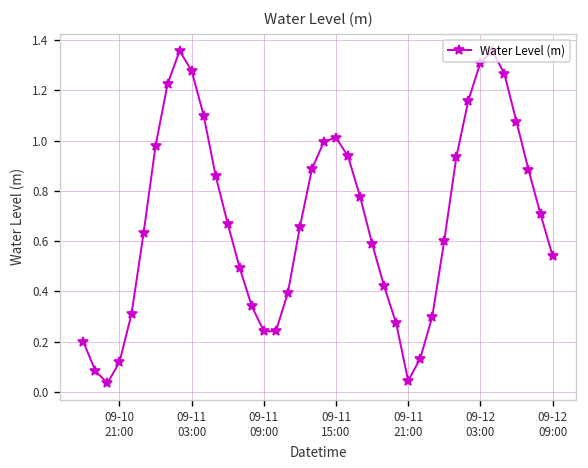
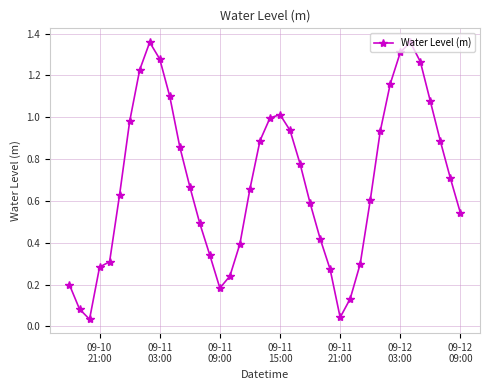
  {
-   "09-10 21:00": 0.12,
+   "09-10 21:00": 0.28,
    "09-11 03:00": 1.28,
-   "09-11 09:00": 0.24,
+   "09-11 09:00": 0.18,
    "09-11 15:00": 1.01,
    "09-11 21:00": 0.04,
    "09-12 03:00": 1.31,
    "09-12 09:00": 0.54
  }
